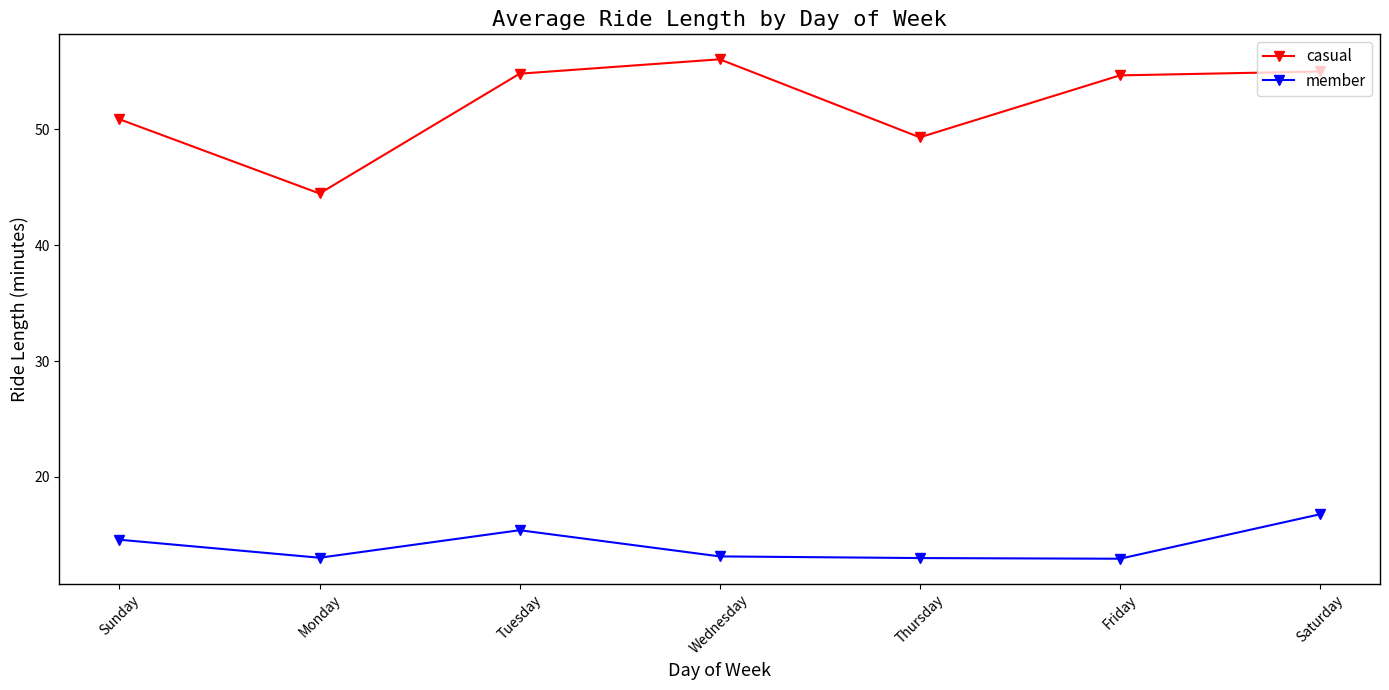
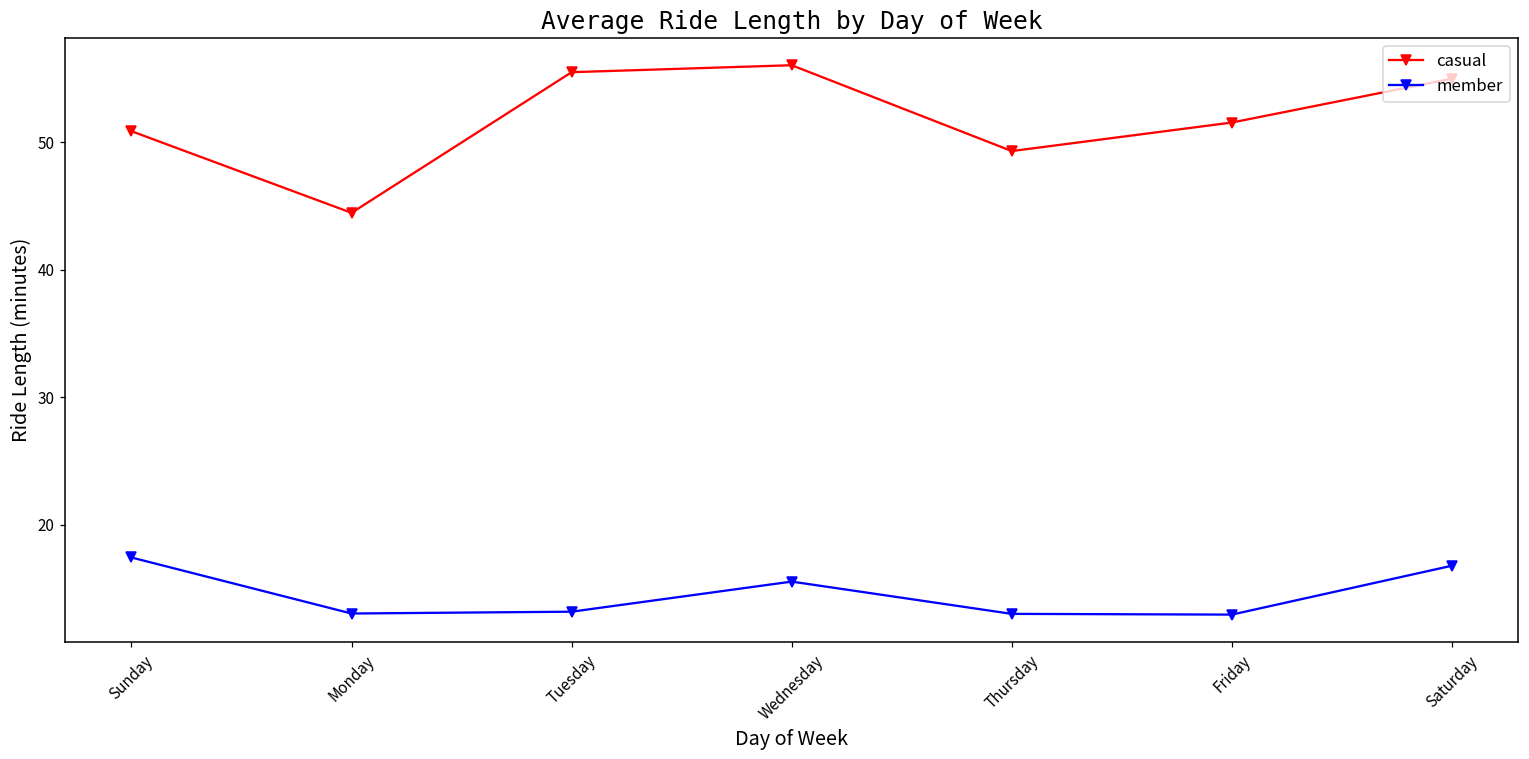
  {
    "casual": {
      "Sunday": 50.9,
      "Monday": 44.5,
-     "Tuesday": 54.8,
+     "Tuesday": 55.5,
      "Wednesday": 56.0,
      "Thursday": 49.3,
-     "Friday": 54.6
+     "Friday": 51.5
    },
    "member": {
-     "Sunday": 14.6,
+     "Sunday": 17.4,
      "Monday": 13.0,
-     "Tuesday": 15.4,
-     "Wednesday": 13.1,
+     "Tuesday": 13.2,
+     "Wednesday": 15.5,
      "Thursday": 13.0,
      "Friday": 12.9,
      "Saturday": 16.8
    }
  }
